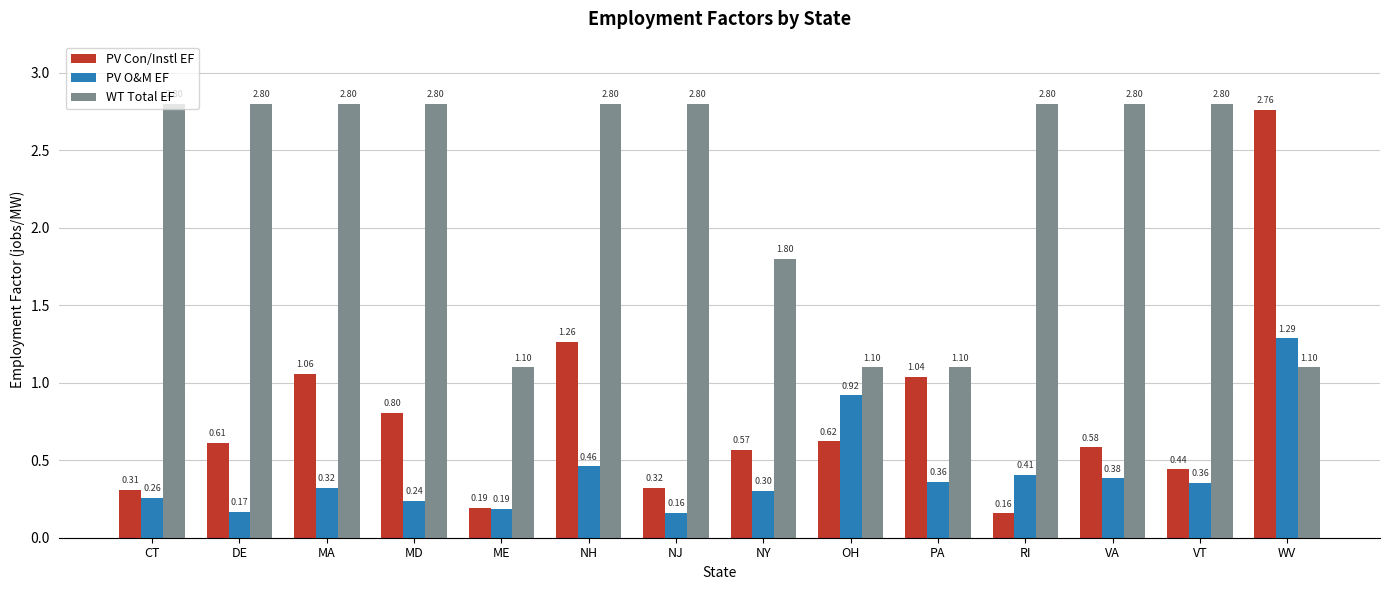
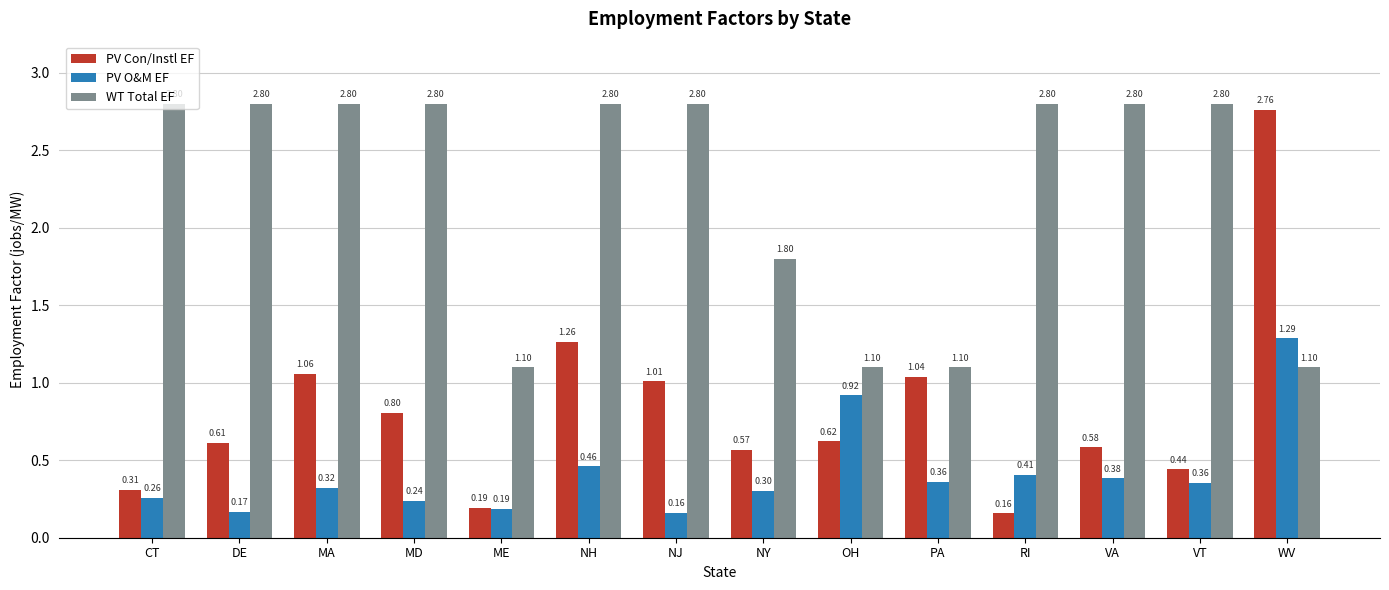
  {
    "PV Con/Instl EF": {
      "CT": 0.31,
      "DE": 0.61,
      "MA": 1.06,
      "MD": 0.80,
      "ME": 0.19,
      "NH": 1.26,
-     "NJ": 0.32,
+     "NJ": 1.01,
      "NY": 0.57,
      "OH": 0.62,
      "PA": 1.04,
      "RI": 0.16,
      "VA": 0.58,
      "VT": 0.44,
      "WV": 2.76
    },
    "PV O&M EF": {
      "CT": 0.26,
      "DE": 0.17,
      "MA": 0.32,
      "MD": 0.24,
      "ME": 0.19,
      "NH": 0.46,
      "NJ": 0.16,
      "NY": 0.30,
      "OH": 0.92,
      "PA": 0.36,
      "RI": 0.41,
      "VA": 0.38,
      "VT": 0.36,
      "WV": 1.29
    },
    "WT Total EF": {
      "DE": 2.80,
      "MA": 2.80,
      "MD": 2.80,
      "ME": 1.10,
      "NH": 2.80,
      "NJ": 2.80,
      "NY": 1.80,
      "OH": 1.10,
      "PA": 1.10,
      "RI": 2.80,
      "VA": 2.80,
      "VT": 2.80,
      "WV": 1.10
    }
  }
